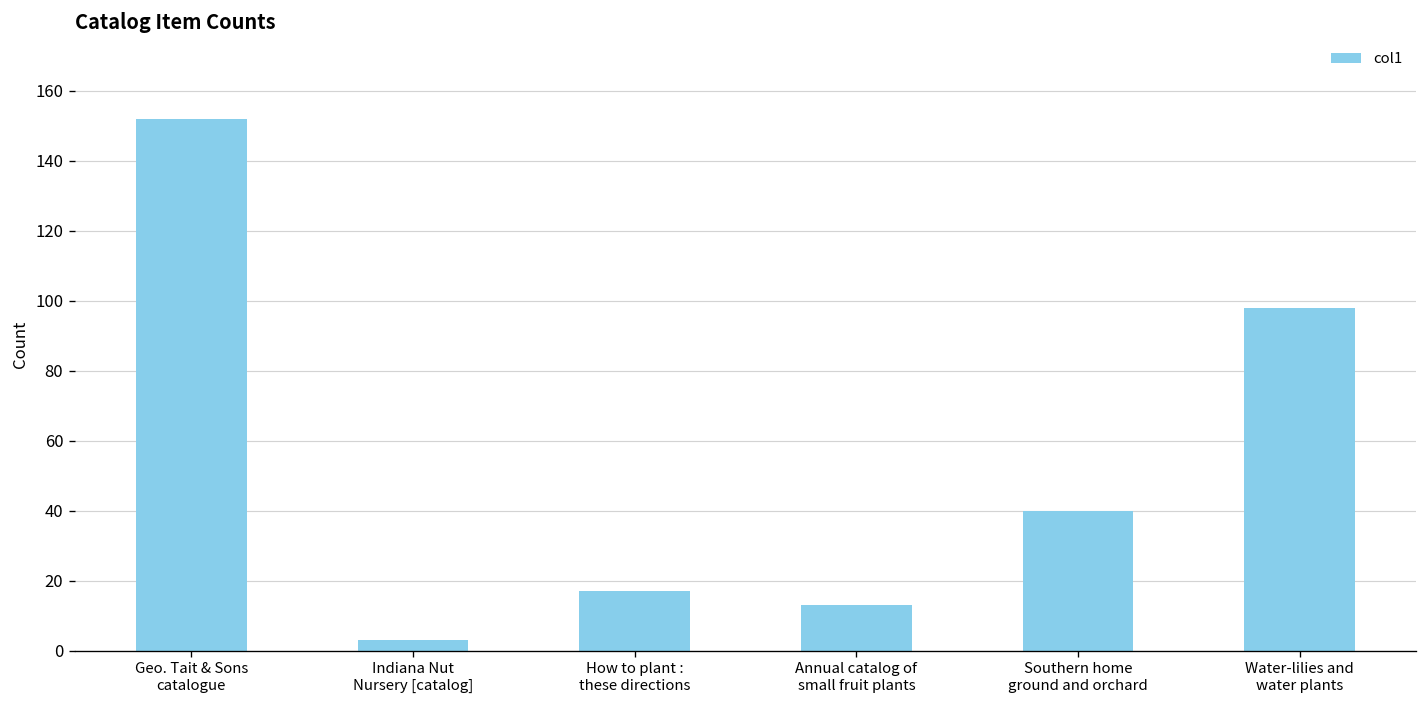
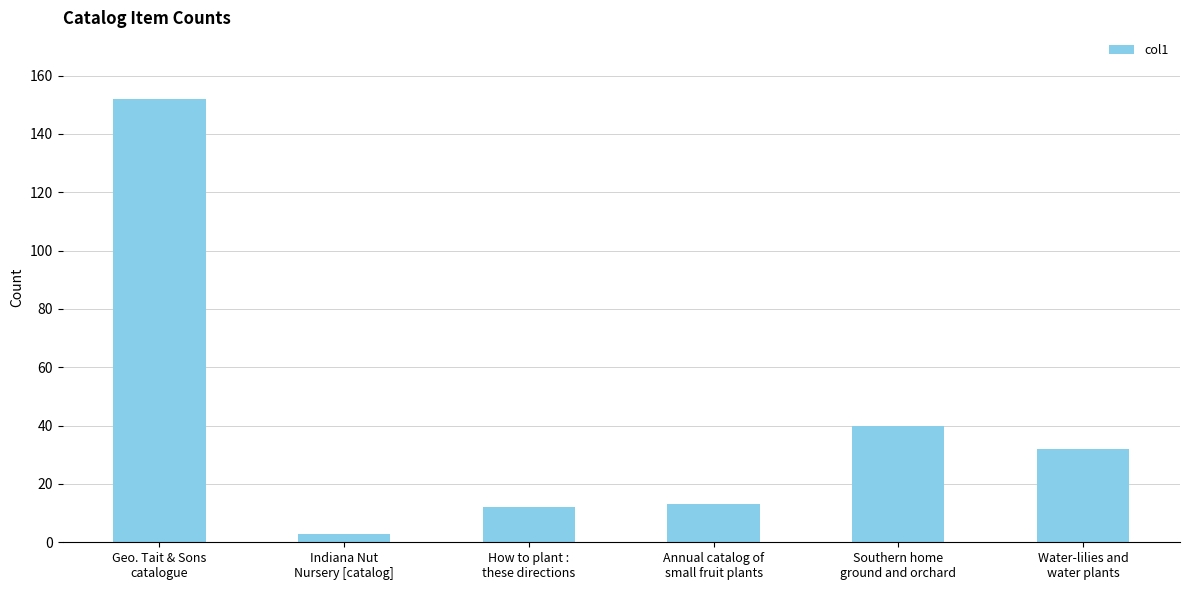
  {
    "Geo. Tait & Sons catalogue": 152,
    "Indiana Nut Nursery [catalog]": 3,
-   "How to plant : these directions": 17,
+   "How to plant : these directions": 12,
    "Annual catalog of small fruit plants": 13,
    "Southern home ground and orchard": 40,
-   "Water-lilies and water plants": 98
+   "Water-lilies and water plants": 32
  }
